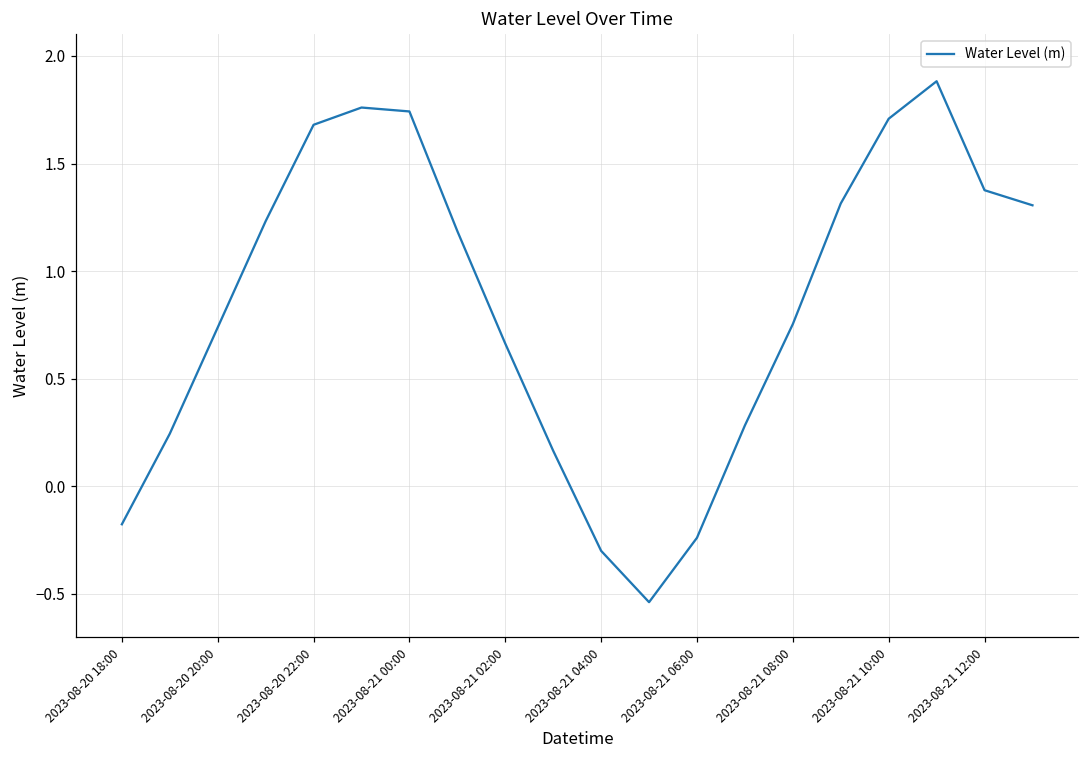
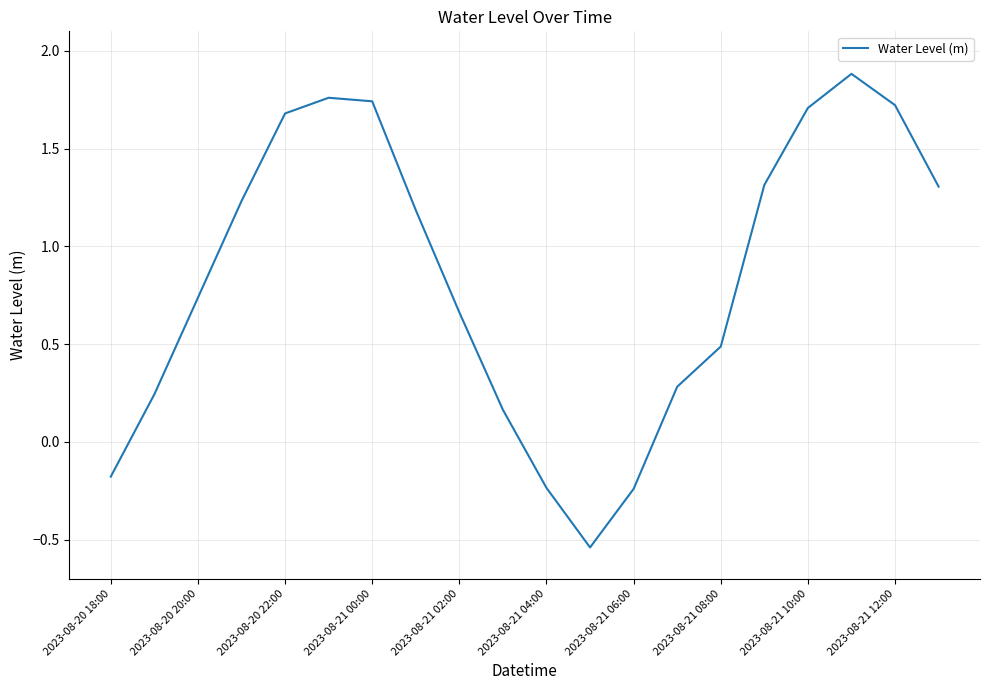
  {
    "2023-08-20 18:00": -0.18,
    "2023-08-20 20:00": 0.74,
    "2023-08-20 22:00": 1.68,
    "2023-08-21 00:00": 1.74,
    "2023-08-21 02:00": 0.66,
-   "2023-08-21 04:00": -0.30,
+   "2023-08-21 04:00": -0.24,
    "2023-08-21 06:00": -0.24,
-   "2023-08-21 08:00": 0.75,
+   "2023-08-21 08:00": 0.49,
    "2023-08-21 10:00": 1.71,
-   "2023-08-21 12:00": 1.38
+   "2023-08-21 12:00": 1.72
  }
